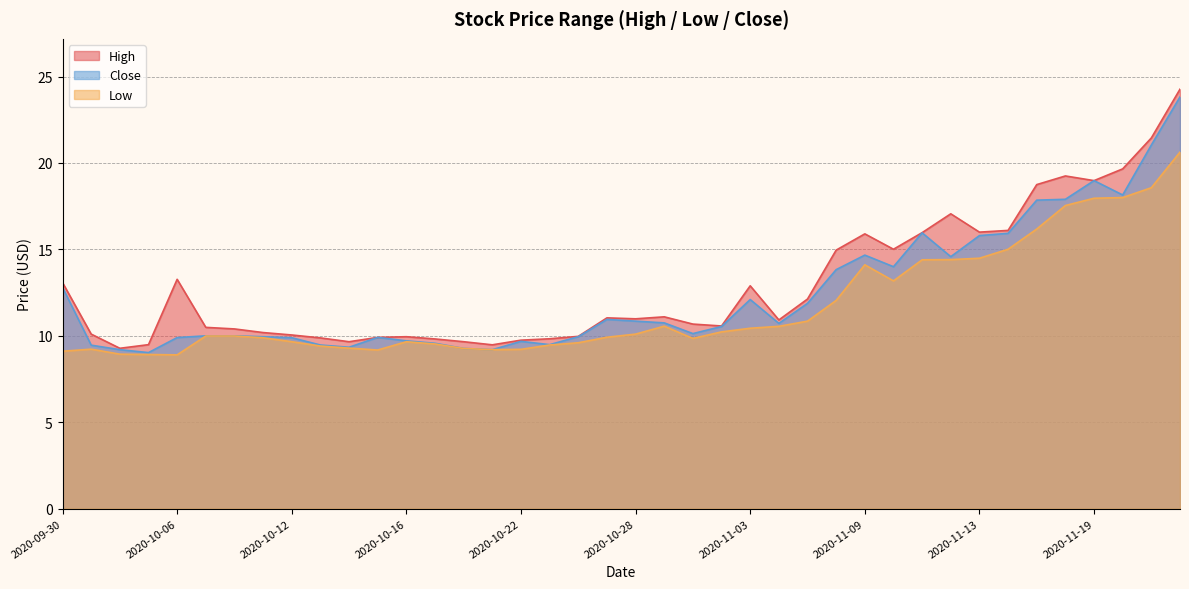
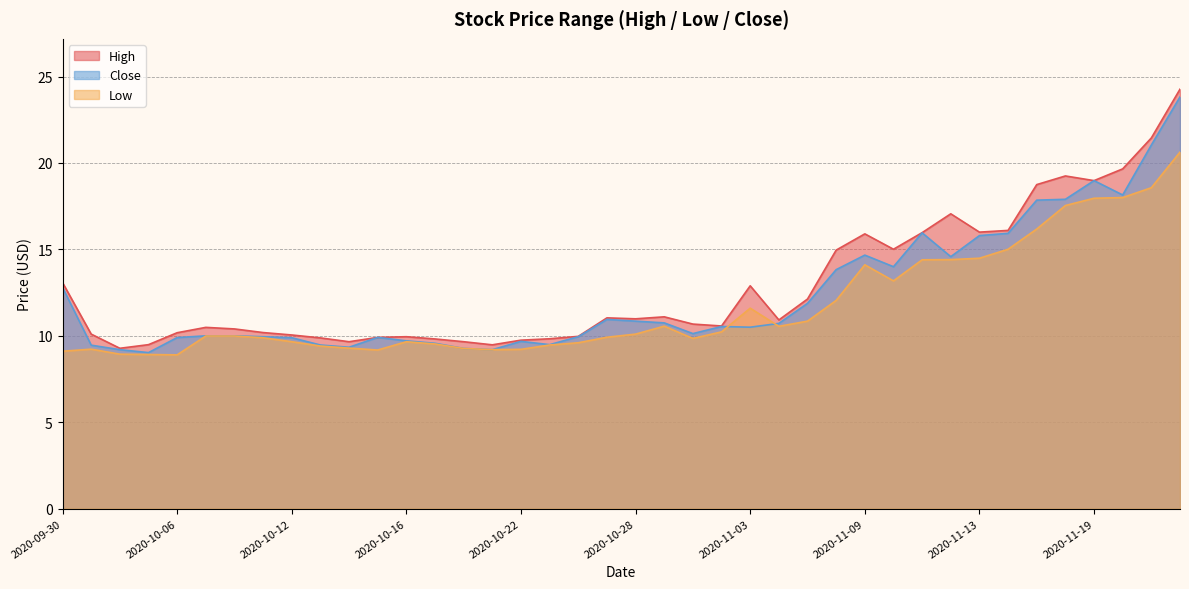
  {
    "High": {
      "2020-09-30": 13.1,
-     "2020-10-06": 13.3,
+     "2020-10-06": 10.2,
      "2020-10-12": 10.1,
      "2020-10-16": 9.9,
      "2020-11-03": 12.9,
      "2020-11-09": 15.9,
      "2020-11-13": 16.0
    },
    "Close": {
      "2020-09-30": 12.8,
      "2020-10-06": 9.9,
      "2020-10-12": 9.9,
-     "2020-11-03": 12.1,
+     "2020-11-03": 10.5,
      "2020-11-09": 14.7,
      "2020-11-13": 15.8
    },
    "Low": {
      "2020-09-30": 9.1,
      "2020-10-06": 8.9,
      "2020-10-12": 9.7,
      "2020-10-22": 9.2,
      "2020-10-28": 10.1,
-     "2020-11-03": 10.4,
+     "2020-11-03": 11.6,
      "2020-11-09": 14.1,
      "2020-11-13": 14.5,
      "2020-11-19": 18.0
    }
  }
